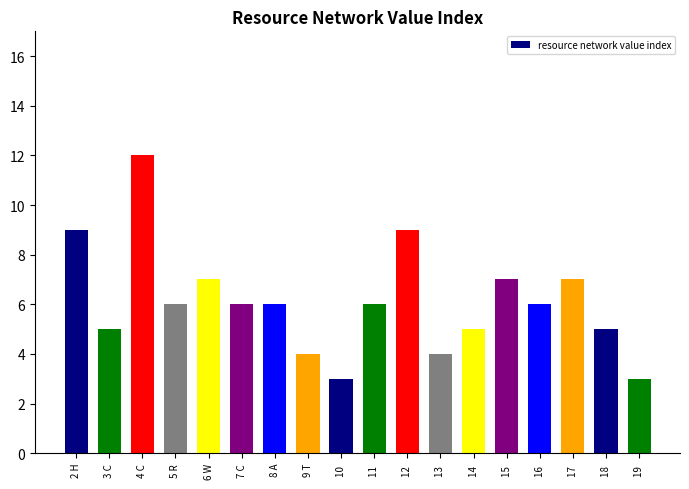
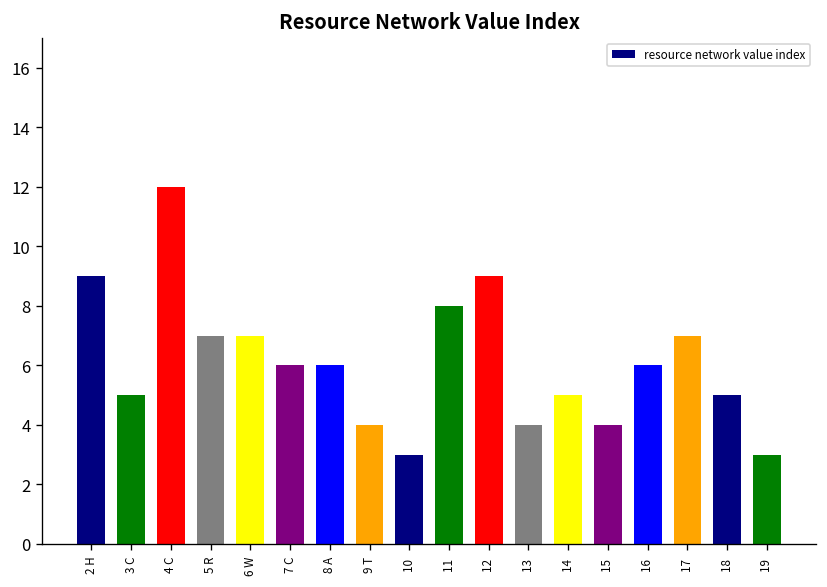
  {
    "2 H": 9,
    "3 C": 5,
    "4 C": 12,
-   "5 R": 6,
+   "5 R": 7,
    "6 W": 7,
    "7 C": 6,
    "8 A": 6,
    "9 T": 4,
    "10": 3,
-   "11": 6,
+   "11": 8,
    "12": 9,
    "13": 4,
    "14": 5,
-   "15": 7,
+   "15": 4,
    "16": 6,
    "17": 7,
    "18": 5,
    "19": 3
  }
